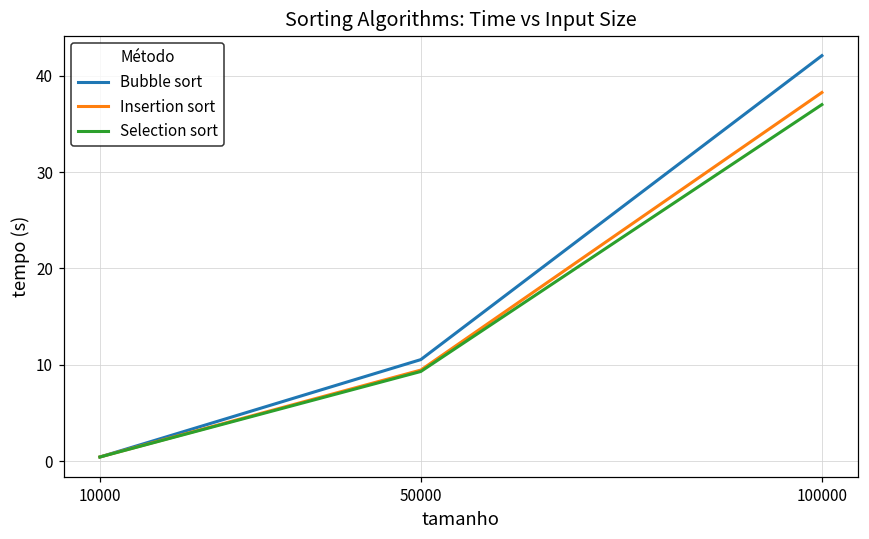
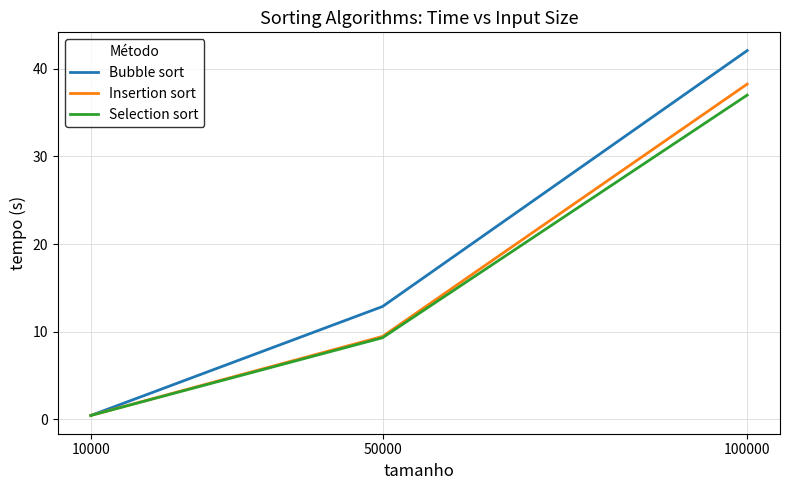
  {
    "Bubble sort": {
-     "50000": 11,
+     "50000": 13,
      "100000": 42
    },
    "Insertion sort": {
      "100000": 38
    },
    "Selection sort": {
      "100000": 37
    }
  }
